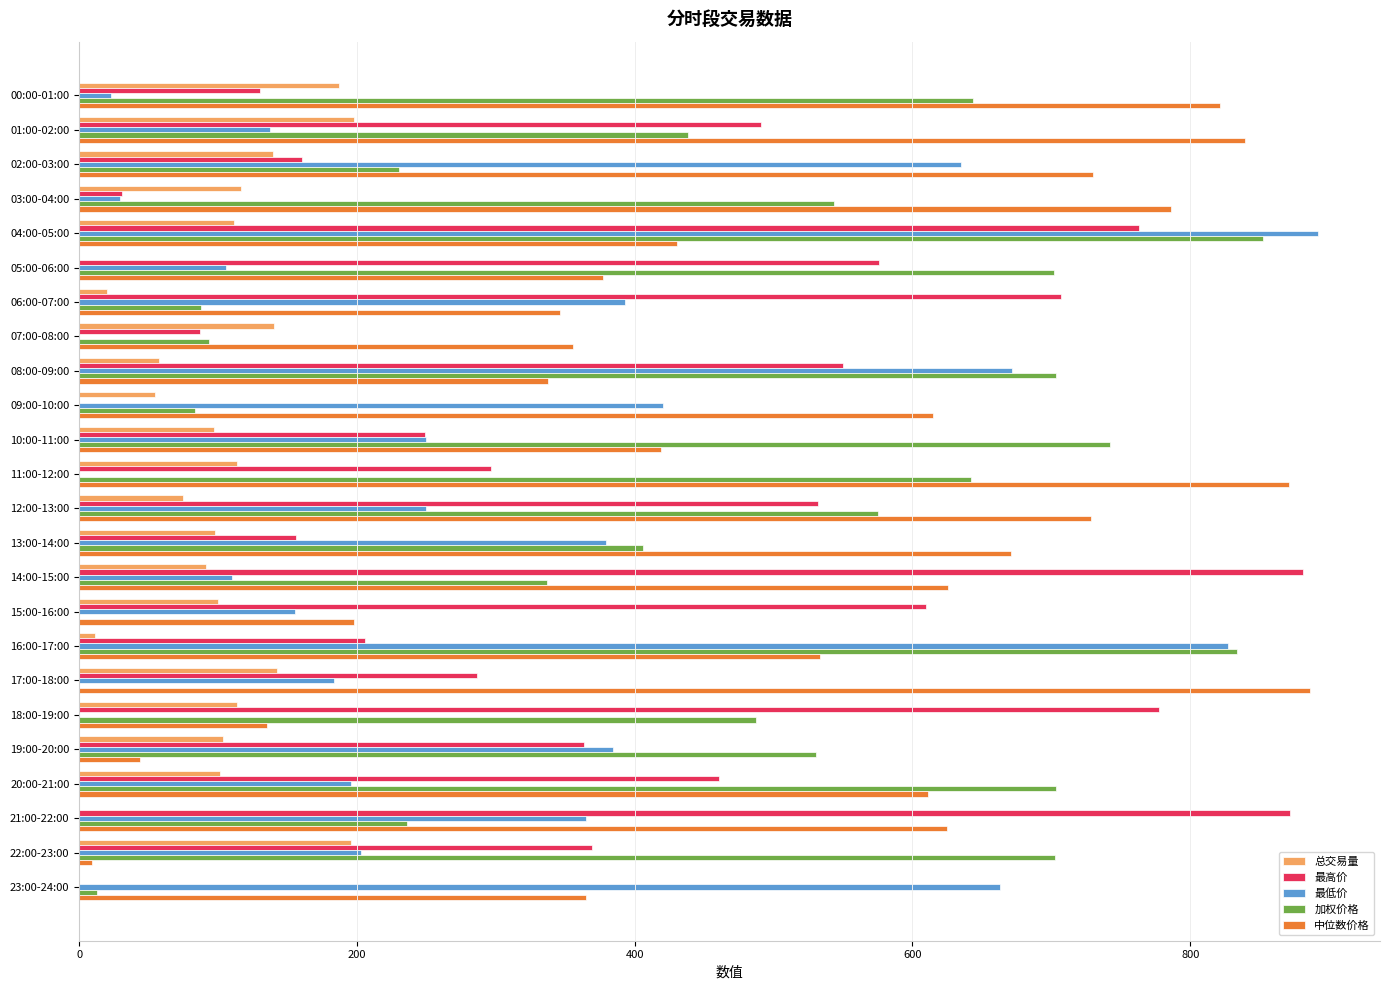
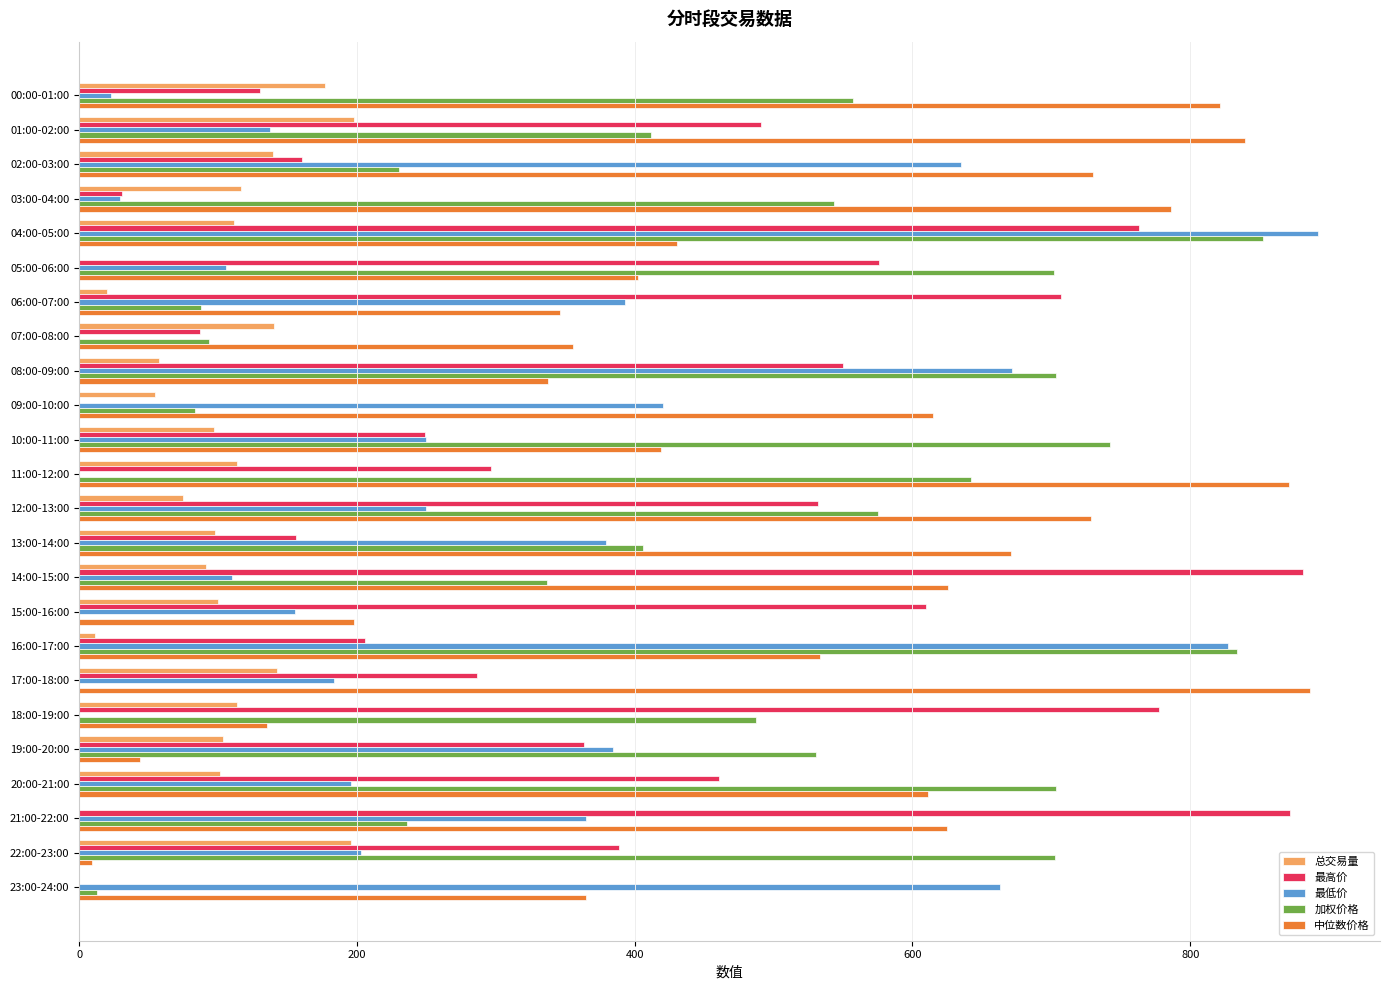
  {
    "总交易量": {
-     "00:00-01:00": 187,
+     "00:00-01:00": 177,
      "01:00-02:00": 198,
      "02:00-03:00": 139,
      "03:00-04:00": 116,
      "04:00-05:00": 112,
      "05:00-06:00": 0,
      "06:00-07:00": 20,
      "07:00-08:00": 140,
      "08:00-09:00": 57,
      "09:00-10:00": 55,
      "10:00-11:00": 97,
      "11:00-12:00": 114,
      "12:00-13:00": 75,
      "13:00-14:00": 98,
      "14:00-15:00": 91,
      "15:00-16:00": 100,
      "16:00-17:00": 11,
      "17:00-18:00": 142,
      "18:00-19:00": 114,
      "19:00-20:00": 104,
      "20:00-21:00": 101,
      "21:00-22:00": 0,
      "22:00-23:00": 196,
      "23:00-24:00": 0
    },
    "最高价": {
      "00:00-01:00": 130,
      "01:00-02:00": 491,
      "02:00-03:00": 160,
      "03:00-04:00": 31,
      "04:00-05:00": 763,
      "05:00-06:00": 576,
      "06:00-07:00": 707,
      "07:00-08:00": 87,
      "08:00-09:00": 550,
      "09:00-10:00": 0,
      "10:00-11:00": 249,
      "11:00-12:00": 296,
      "12:00-13:00": 532,
      "13:00-14:00": 156,
      "14:00-15:00": 881,
      "15:00-16:00": 610,
      "16:00-17:00": 206,
      "17:00-18:00": 286,
      "18:00-19:00": 777,
      "19:00-20:00": 363,
      "20:00-21:00": 461,
      "21:00-22:00": 872,
-     "22:00-23:00": 369,
+     "22:00-23:00": 388,
      "23:00-24:00": 0
    },
    "最低价": {
      "00:00-01:00": 23,
      "01:00-02:00": 137,
      "02:00-03:00": 635,
      "03:00-04:00": 29,
      "04:00-05:00": 892,
      "05:00-06:00": 106,
      "06:00-07:00": 393,
      "07:00-08:00": 0,
      "08:00-09:00": 672,
      "09:00-10:00": 421,
      "10:00-11:00": 249,
      "11:00-12:00": 0,
      "12:00-13:00": 250,
      "13:00-14:00": 379,
      "14:00-15:00": 110,
      "15:00-16:00": 155,
      "16:00-17:00": 827,
      "17:00-18:00": 183,
      "18:00-19:00": 0,
      "19:00-20:00": 384,
      "20:00-21:00": 195,
      "21:00-22:00": 365,
      "22:00-23:00": 203,
      "23:00-24:00": 663
    },
    "加权价格": {
-     "00:00-01:00": 643,
-     "01:00-02:00": 439,
+     "00:00-01:00": 557,
+     "01:00-02:00": 412,
      "02:00-03:00": 230,
      "03:00-04:00": 543,
      "04:00-05:00": 852,
      "05:00-06:00": 702,
      "06:00-07:00": 88,
      "07:00-08:00": 94,
      "08:00-09:00": 703,
      "09:00-10:00": 83,
      "10:00-11:00": 743,
      "11:00-12:00": 642,
      "12:00-13:00": 575,
      "13:00-14:00": 406,
      "14:00-15:00": 337,
      "15:00-16:00": 0,
      "16:00-17:00": 834,
      "17:00-18:00": 0,
      "18:00-19:00": 487,
      "19:00-20:00": 530,
      "20:00-21:00": 703,
      "21:00-22:00": 236,
      "22:00-23:00": 703,
      "23:00-24:00": 13
    },
    "中位数价格": {
      "00:00-01:00": 821,
      "01:00-02:00": 840,
      "02:00-03:00": 730,
      "03:00-04:00": 786,
      "04:00-05:00": 430,
-     "05:00-06:00": 377,
+     "05:00-06:00": 402,
      "06:00-07:00": 346,
      "07:00-08:00": 356,
      "08:00-09:00": 338,
      "09:00-10:00": 615,
      "10:00-11:00": 419,
      "11:00-12:00": 871,
      "12:00-13:00": 729,
      "13:00-14:00": 671,
      "14:00-15:00": 625,
      "15:00-16:00": 198,
      "16:00-17:00": 533,
      "17:00-18:00": 886,
      "18:00-19:00": 135,
      "19:00-20:00": 44,
      "20:00-21:00": 611,
      "21:00-22:00": 625,
      "22:00-23:00": 9,
      "23:00-24:00": 365
    }
  }
